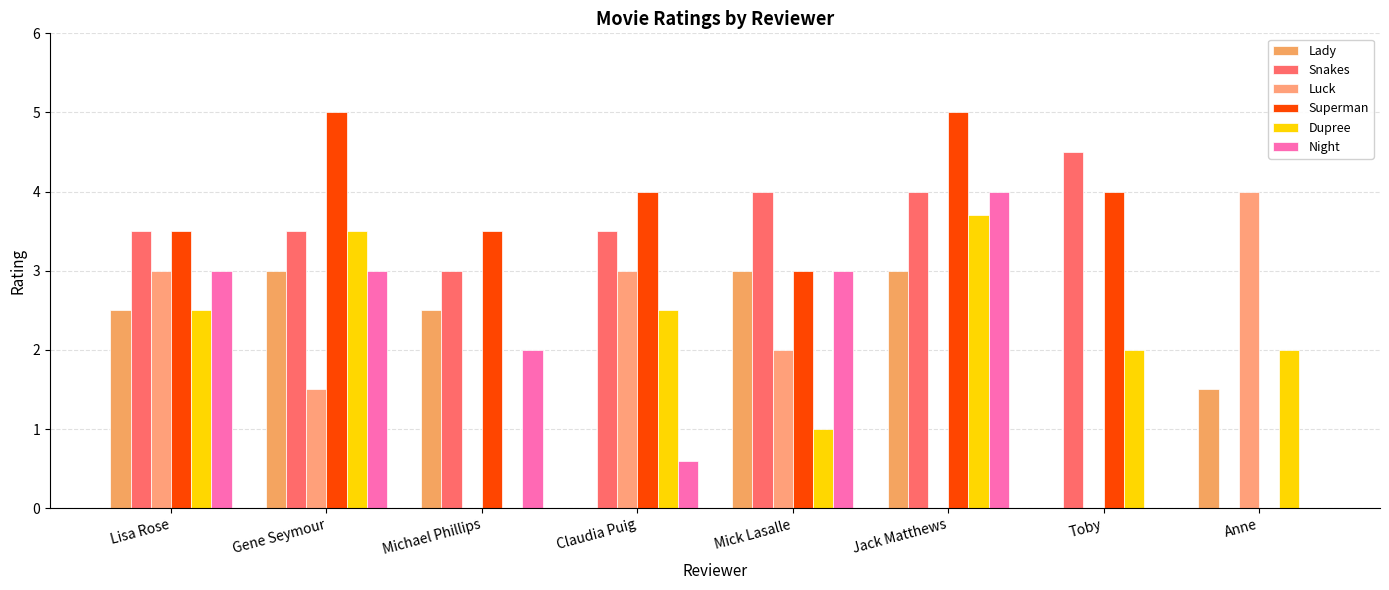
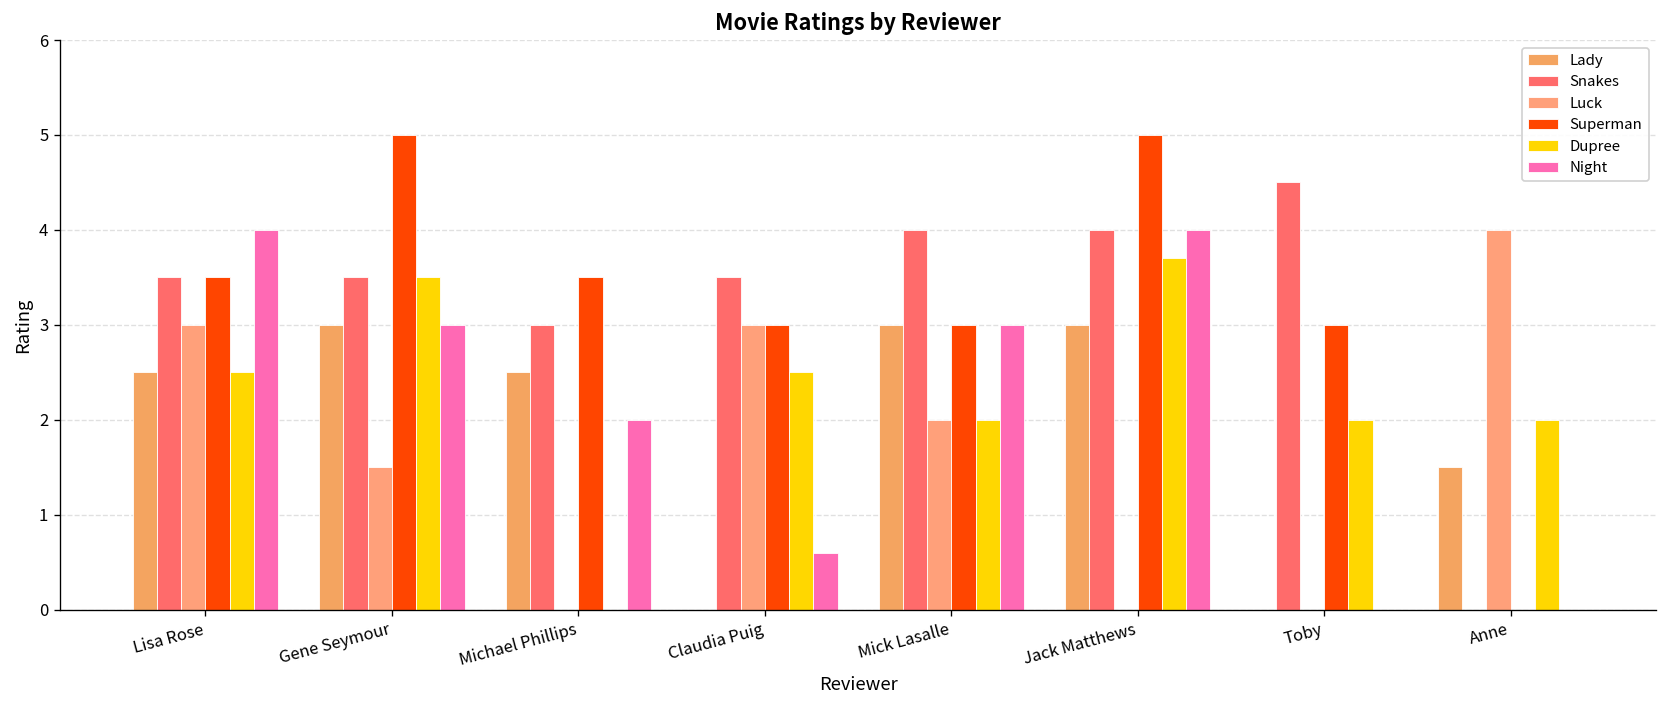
  {
    "Superman": {
      "Lisa Rose": 3.5,
      "Gene Seymour": 5,
      "Michael Phillips": 3.5,
-     "Claudia Puig": 4,
+     "Claudia Puig": 3,
      "Mick Lasalle": 3,
      "Jack Matthews": 5,
-     "Toby": 4,
+     "Toby": 3,
      "Anne": 0
    },
    "Dupree": {
      "Lisa Rose": 2.5,
      "Gene Seymour": 3.5,
      "Michael Phillips": 0,
      "Claudia Puig": 2.5,
-     "Mick Lasalle": 1,
+     "Mick Lasalle": 2,
      "Jack Matthews": 3.7,
      "Toby": 2,
      "Anne": 2
    },
    "Night": {
-     "Lisa Rose": 3,
+     "Lisa Rose": 4,
      "Gene Seymour": 3,
      "Michael Phillips": 2,
      "Claudia Puig": 0.6,
      "Mick Lasalle": 3,
      "Jack Matthews": 4,
      "Toby": 0,
      "Anne": 0
    }
  }
